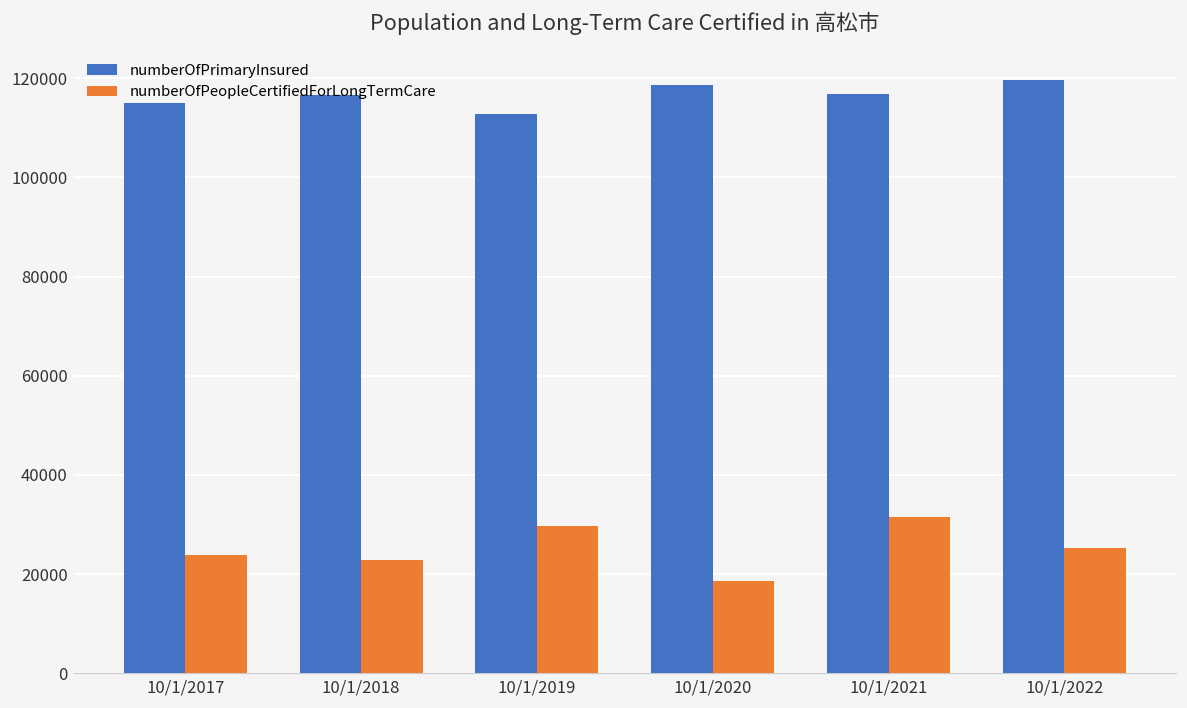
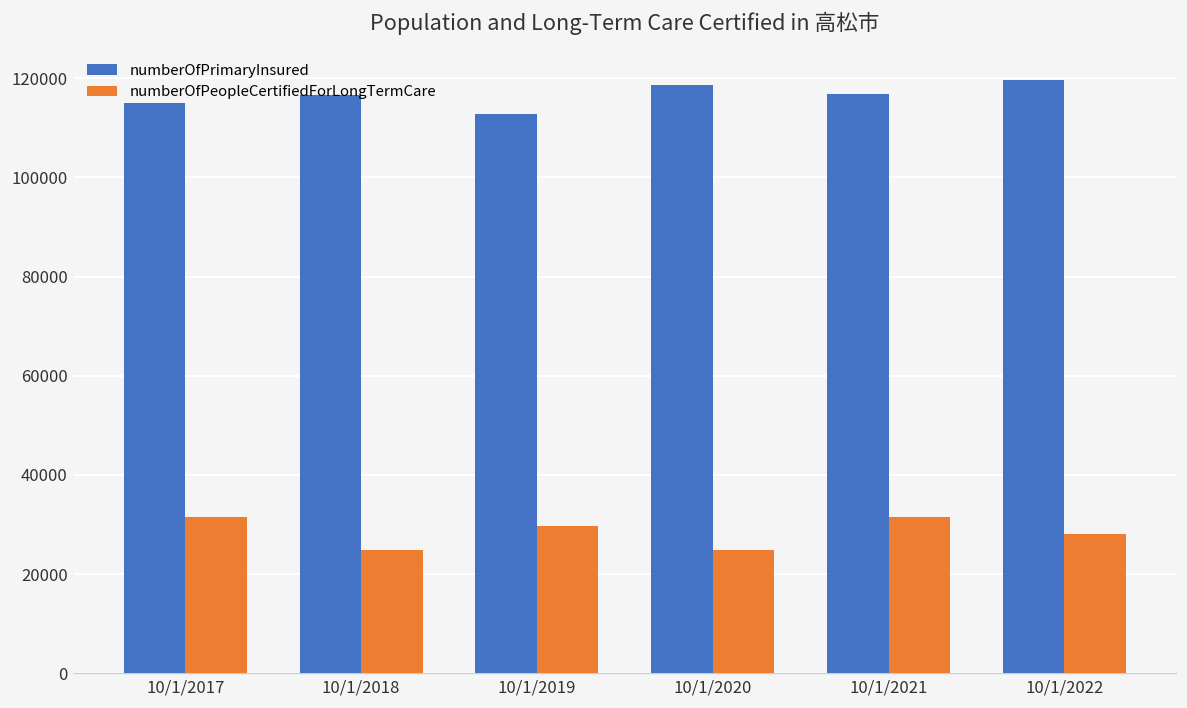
  {
    "numberOfPrimaryInsured": {
      "10/1/2017": 115000,
      "10/1/2018": 117000,
      "10/1/2019": 113000,
      "10/1/2020": 119000,
      "10/1/2021": 117000,
      "10/1/2022": 120000
    },
    "numberOfPeopleCertifiedForLongTermCare": {
-     "10/1/2017": 24000,
-     "10/1/2018": 23000,
+     "10/1/2017": 32000,
+     "10/1/2018": 25000,
      "10/1/2019": 30000,
-     "10/1/2020": 19000,
+     "10/1/2020": 25000,
      "10/1/2021": 32000,
-     "10/1/2022": 25000
+     "10/1/2022": 28000
    }
  }
